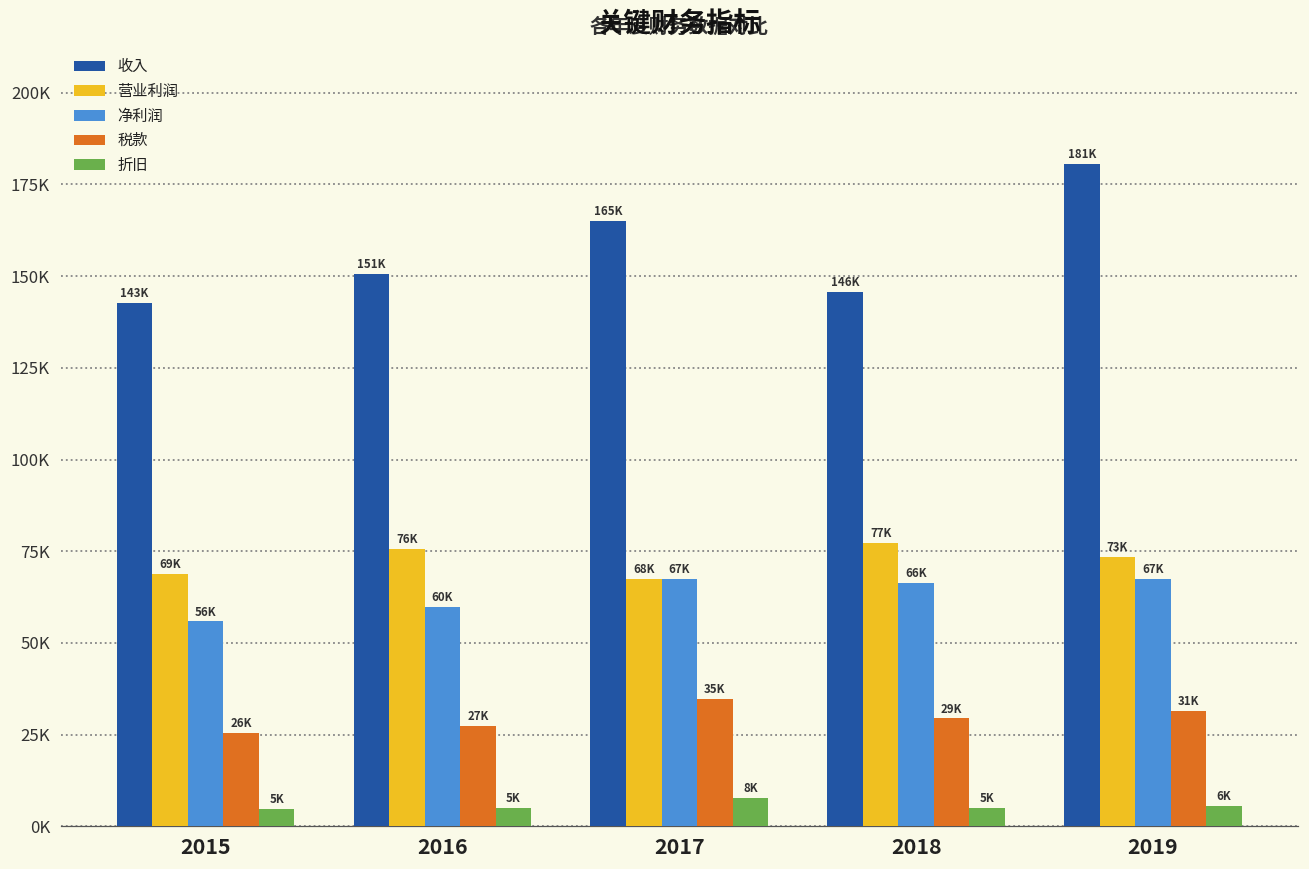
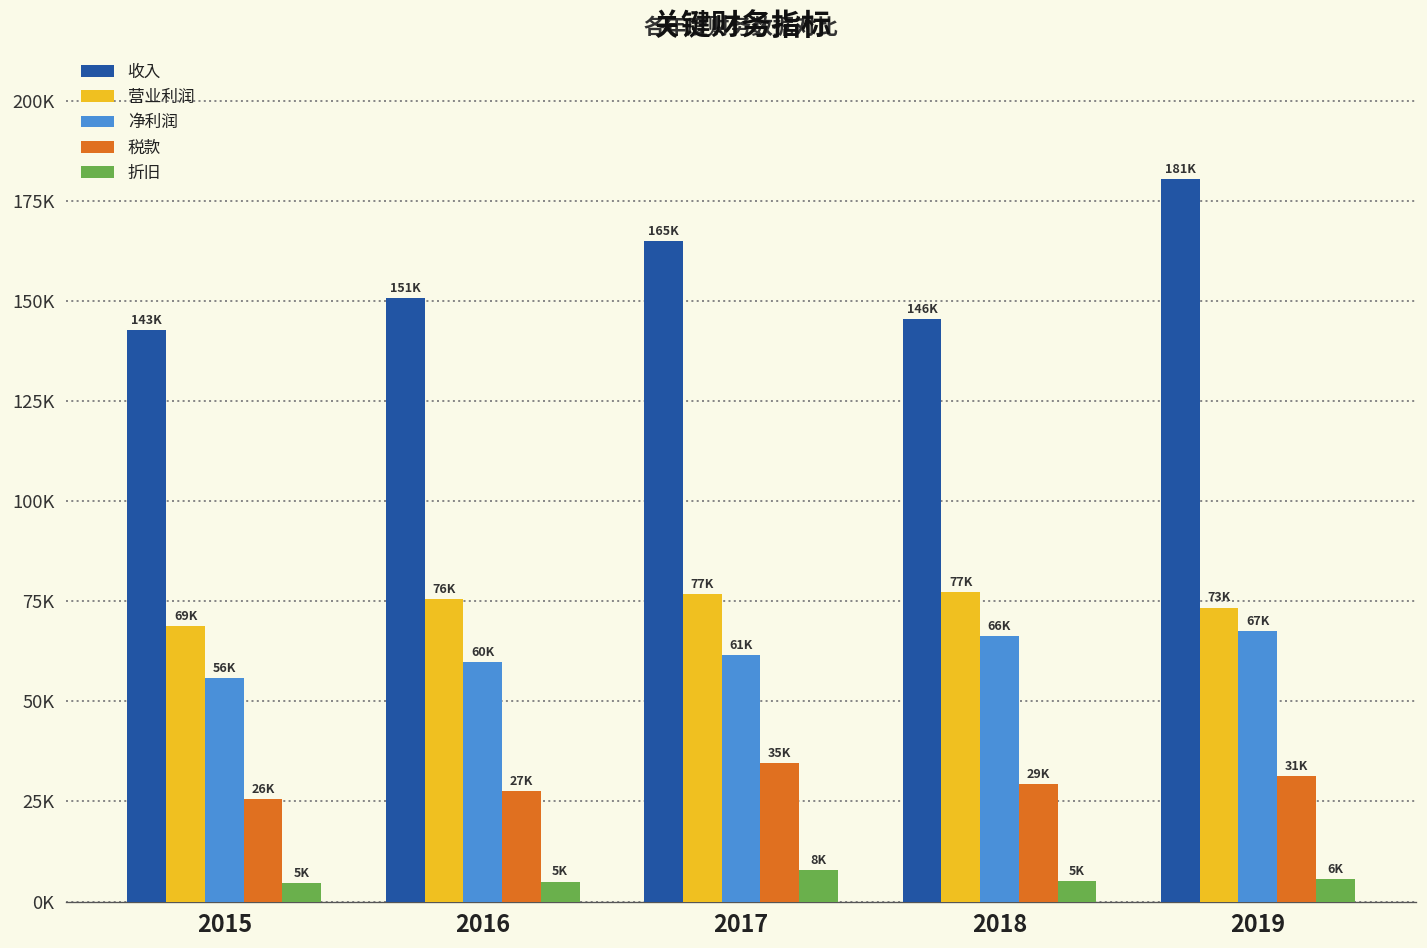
  {
    "收入": {
      "2015": "143K",
      "2016": "151K",
      "2017": "165K",
      "2018": "146K",
      "2019": "181K"
    },
    "营业利润": {
      "2015": "69K",
      "2016": "76K",
-     "2017": "68K",
+     "2017": "77K",
      "2018": "77K",
      "2019": "73K"
    },
    "净利润": {
      "2015": "56K",
      "2016": "60K",
-     "2017": "67K",
+     "2017": "61K",
      "2018": "66K",
      "2019": "67K"
    },
    "税款": {
      "2015": "26K",
      "2016": "27K",
      "2017": "35K",
      "2018": "29K",
      "2019": "31K"
    },
    "折旧": {
      "2015": "5K",
      "2016": "5K",
      "2017": "8K",
      "2018": "5K",
      "2019": "6K"
    }
  }
